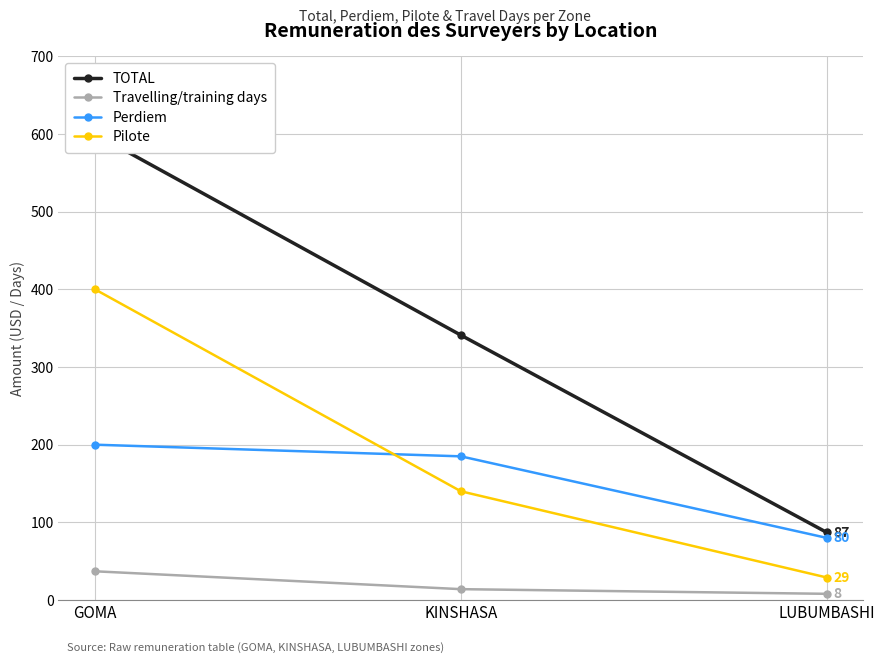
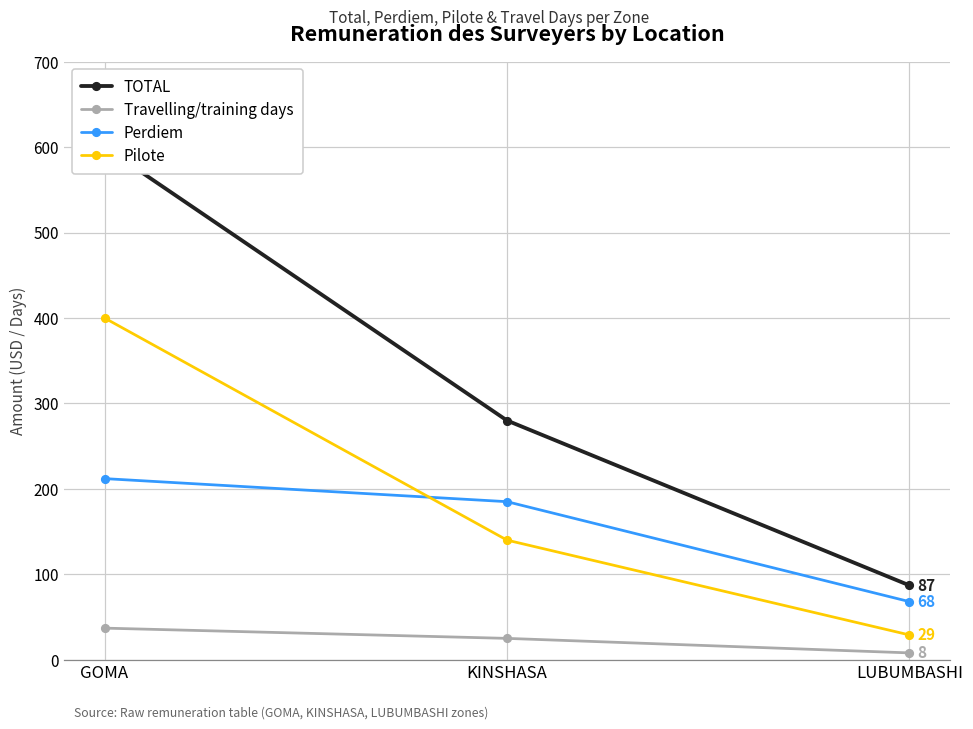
  {
    "TOTAL": {
-     "KINSHASA": 340
+     "KINSHASA": 280
    },
    "Travelling/training days": {
      "GOMA": 40,
-     "KINSHASA": 10
+     "KINSHASA": 30
    },
    "Perdiem": {
-     "GOMA": 200,
-     "LUBUMBASHI": 80
+     "GOMA": 210,
+     "LUBUMBASHI": 68
    },
    "Pilote": {
      "LUBUMBASHI": 29
    }
  }
